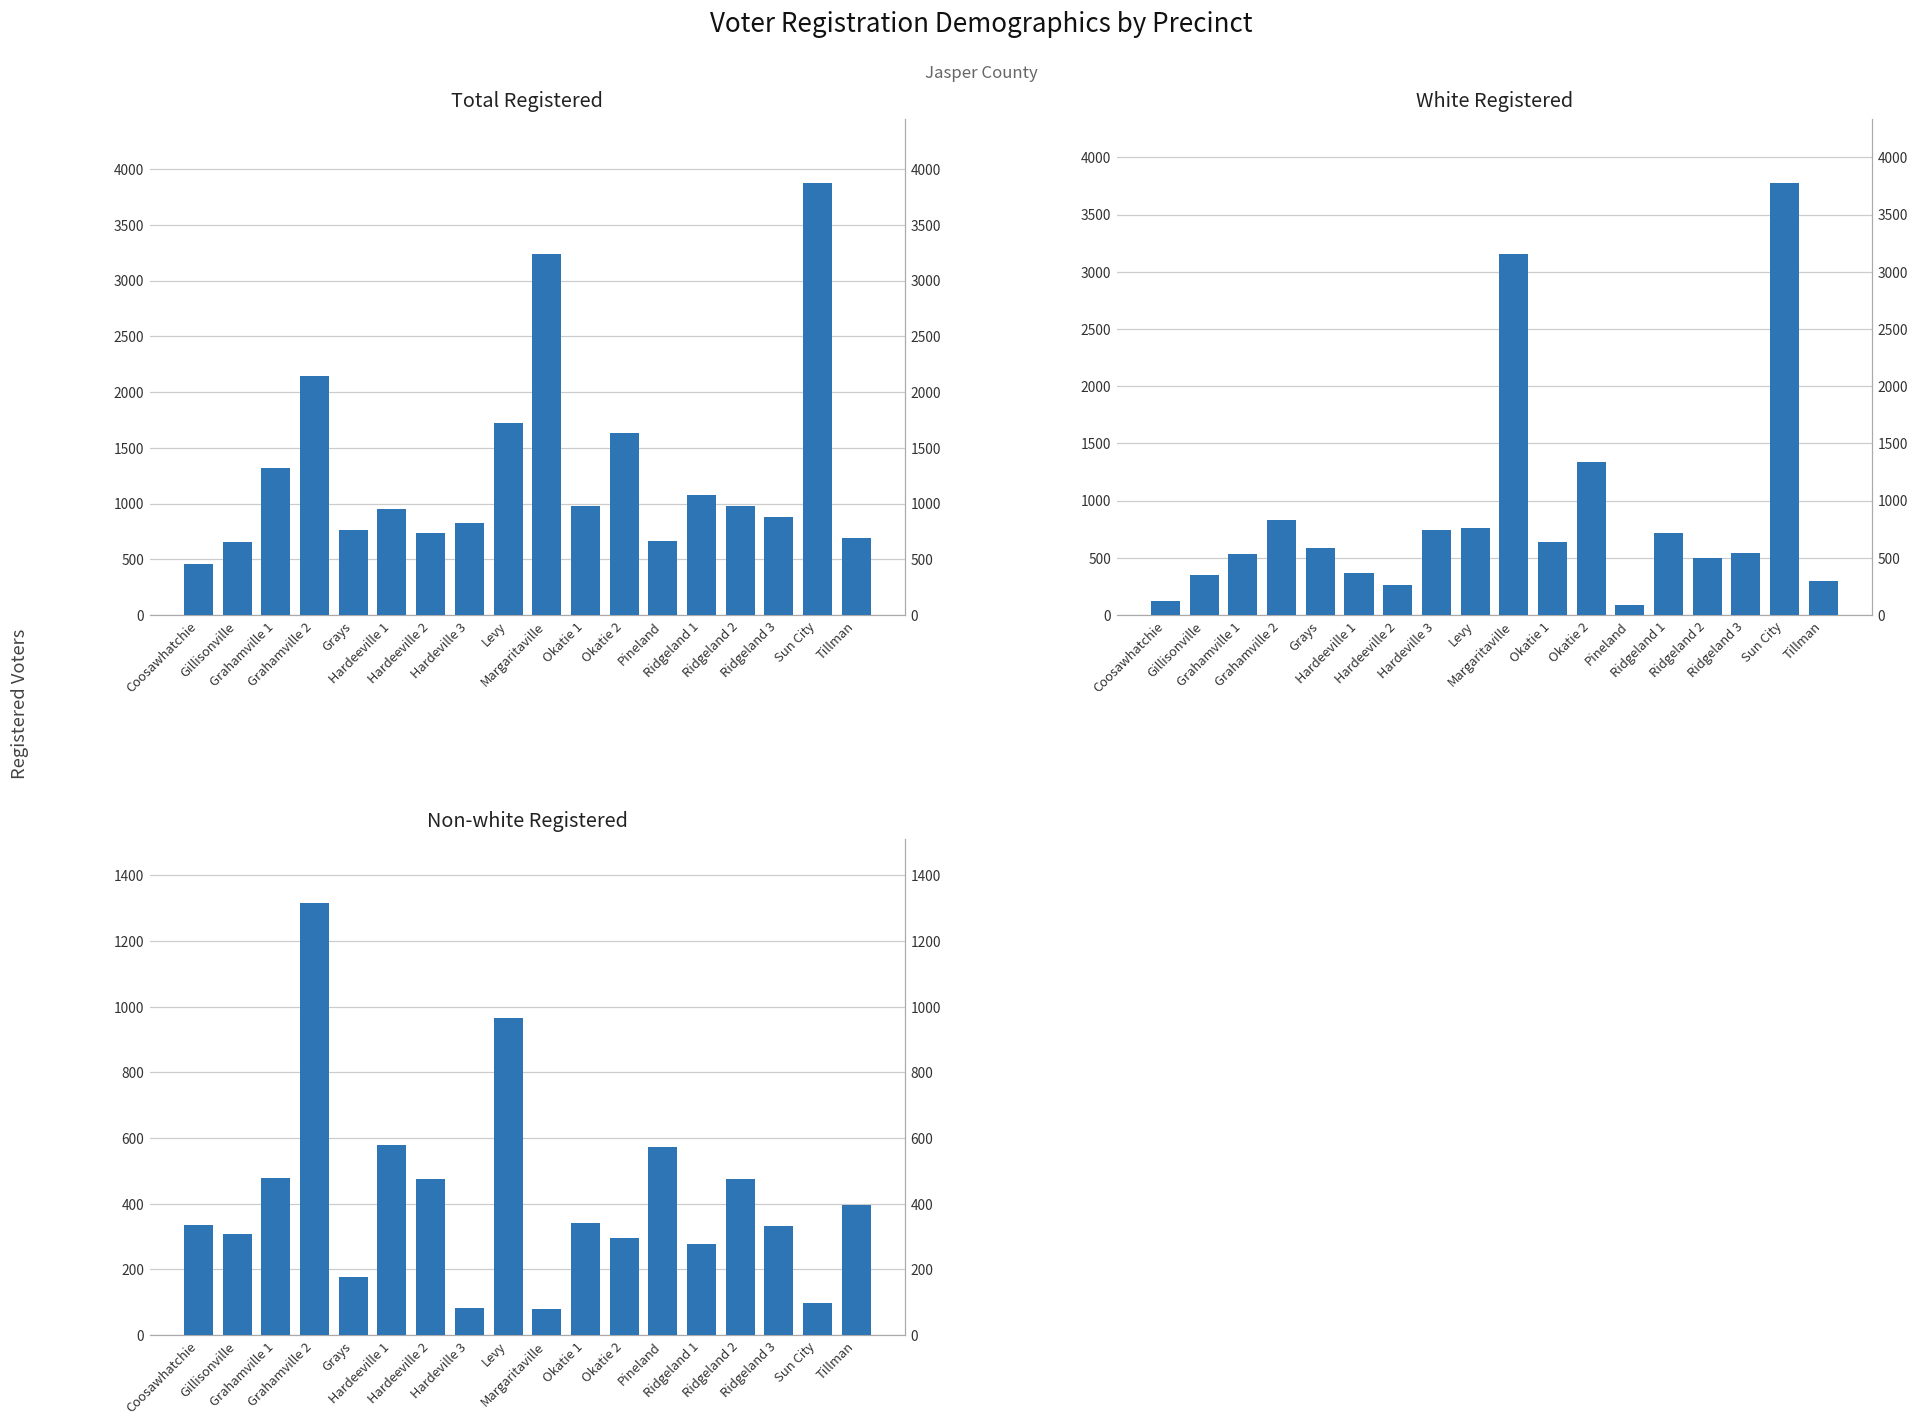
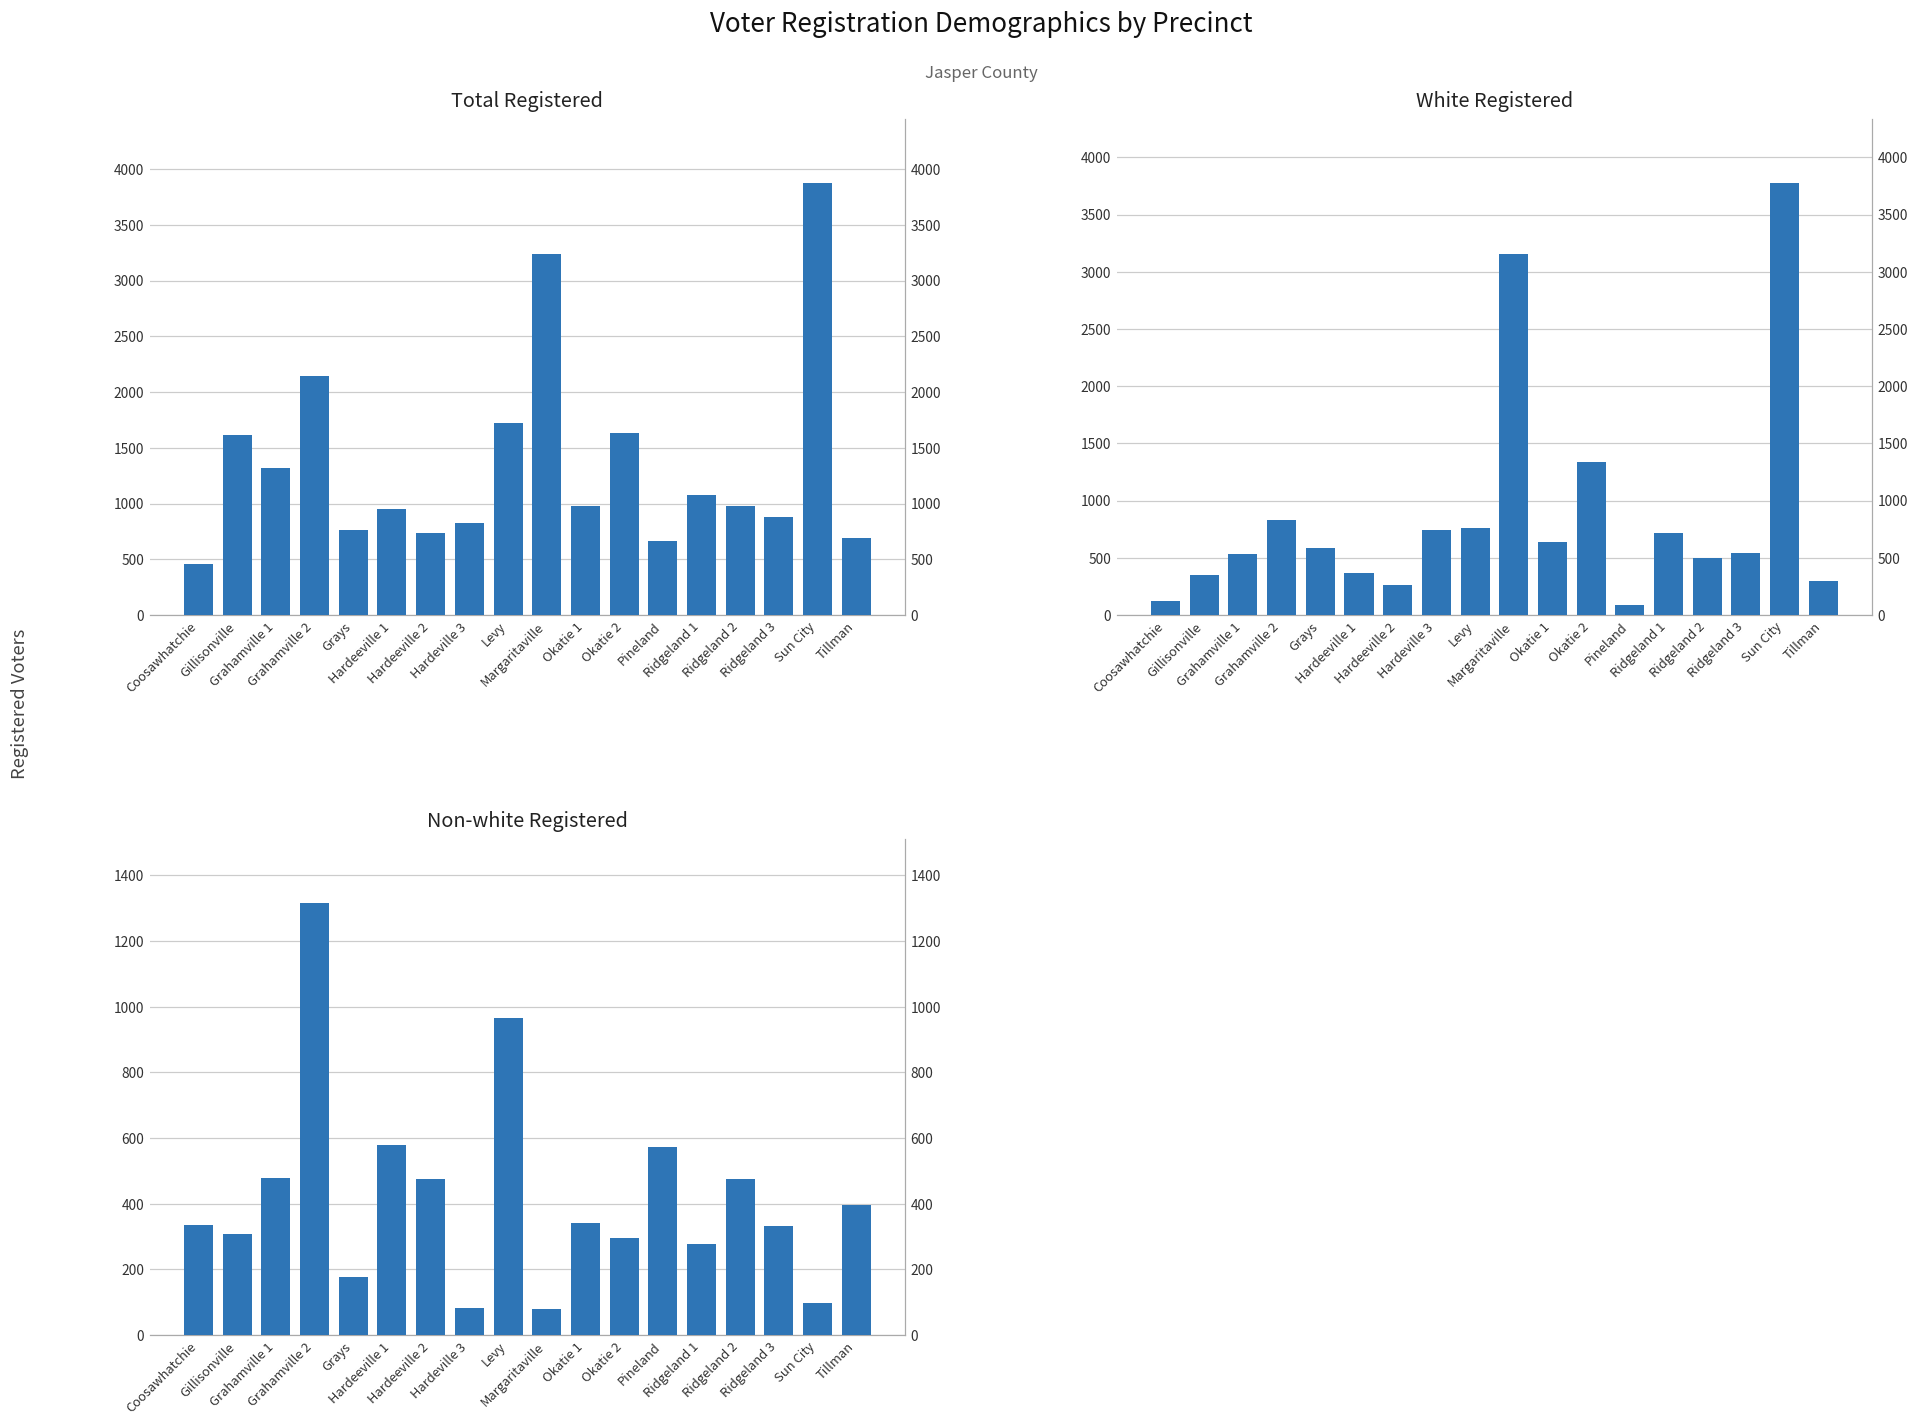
  {
    "Total Registered": {
      "Coosawhatchie": 460,
-     "Gillisonville": 660,
+     "Gillisonville": 1610,
      "Grahamville 1": 1320,
      "Grahamville 2": 2150,
      "Grays": 770,
      "Hardeeville 1": 950,
      "Hardeeville 2": 740,
      "Hardeville 3": 830,
      "Levy": 1730,
      "Margaritaville": 3240,
      "Okatie 1": 980,
      "Okatie 2": 1640,
      "Pineland": 660,
      "Ridgeland 1": 1080,
      "Ridgeland 2": 980,
      "Ridgeland 3": 880,
      "Sun City": 3870,
      "Tillman": 690
    },
    "White Registered": {
      "Coosawhatchie": 120,
      "Gillisonville": 350,
      "Grahamville 1": 530,
      "Grahamville 2": 830,
      "Grays": 590,
      "Hardeeville 1": 370,
      "Hardeeville 2": 260,
      "Hardeville 3": 740,
      "Levy": 760,
      "Margaritaville": 3160,
      "Okatie 1": 640,
      "Okatie 2": 1340,
      "Pineland": 90,
      "Ridgeland 1": 720,
      "Ridgeland 2": 500,
      "Ridgeland 3": 540,
      "Sun City": 3770,
      "Tillman": 300
    },
    "Non-white Registered": {
      "Coosawhatchie": 340,
      "Gillisonville": 310,
      "Grahamville 1": 480,
      "Grahamville 2": 1320,
      "Grays": 180,
      "Hardeeville 1": 580,
      "Hardeeville 2": 480,
      "Hardeville 3": 80,
      "Levy": 970,
      "Margaritaville": 80,
      "Okatie 1": 340,
      "Okatie 2": 300,
      "Pineland": 570,
      "Ridgeland 1": 280,
      "Ridgeland 2": 480,
      "Ridgeland 3": 330,
      "Sun City": 100,
      "Tillman": 400
    }
  }
